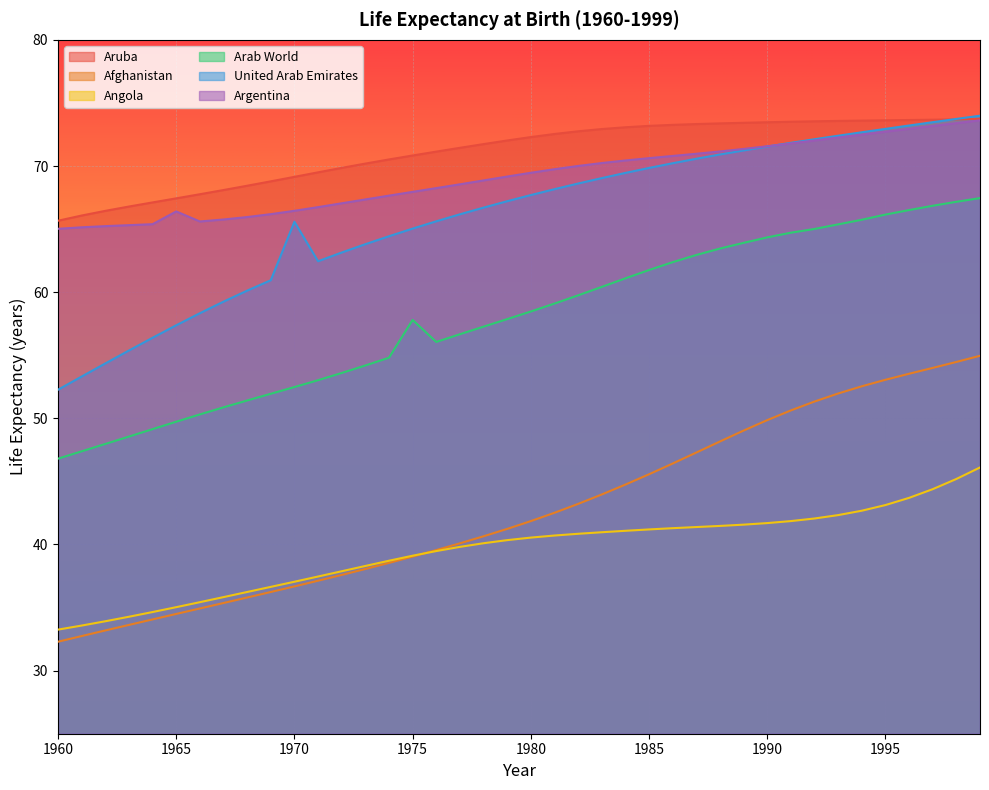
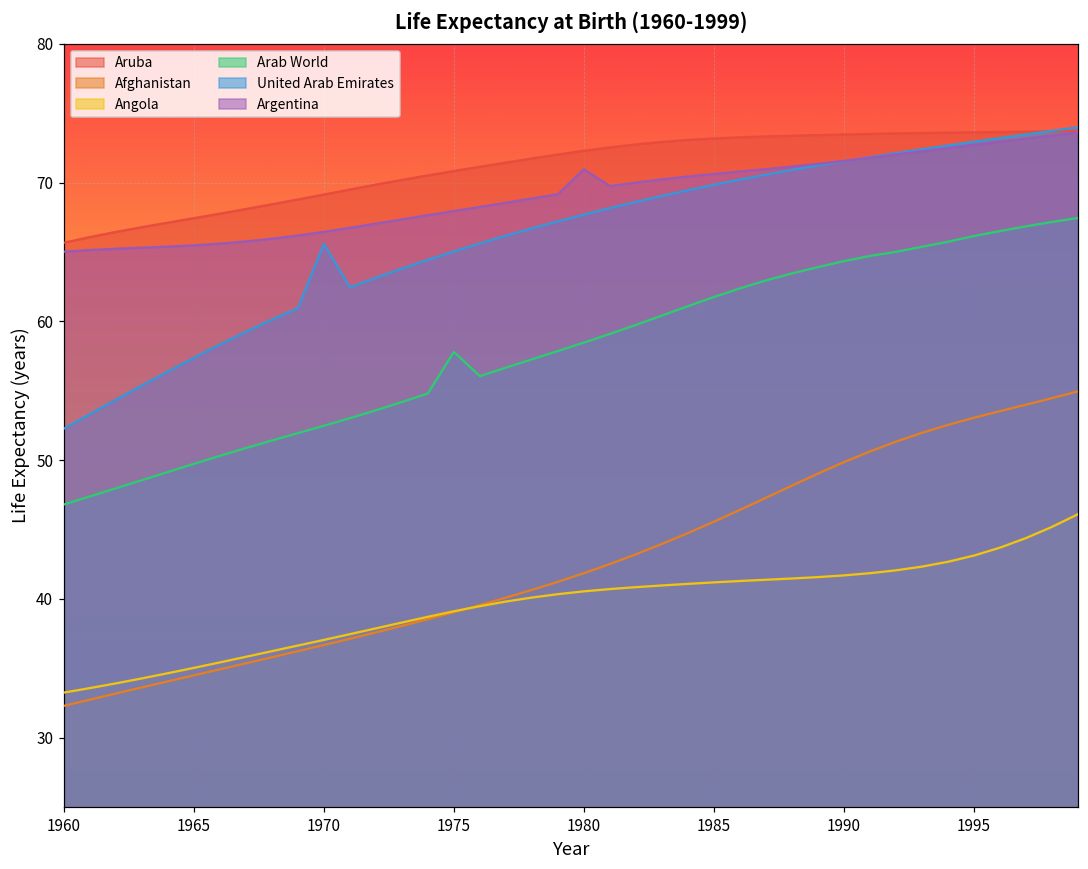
  {
    "Arab World": {
      "1960": 46.8,
      "1965": 49.7,
      "1970": 52.5,
      "1975": 57.8,
      "1980": 58.5,
      "1985": 61.8,
      "1990": 64.3,
      "1995": 66.2
    },
    "United Arab Emirates": {
      "1960": 52.3,
      "1965": 57.4,
      "1970": 65.6,
      "1975": 65.0,
      "1980": 67.7,
      "1985": 69.8,
      "1995": 72.9
    },
    "Argentina": {
      "1960": 65.0,
-     "1965": 66.4,
+     "1965": 65.5,
      "1970": 66.4,
      "1975": 68.0,
-     "1980": 69.5,
+     "1980": 71.0,
      "1985": 70.6,
      "1995": 72.7
    }
  }
